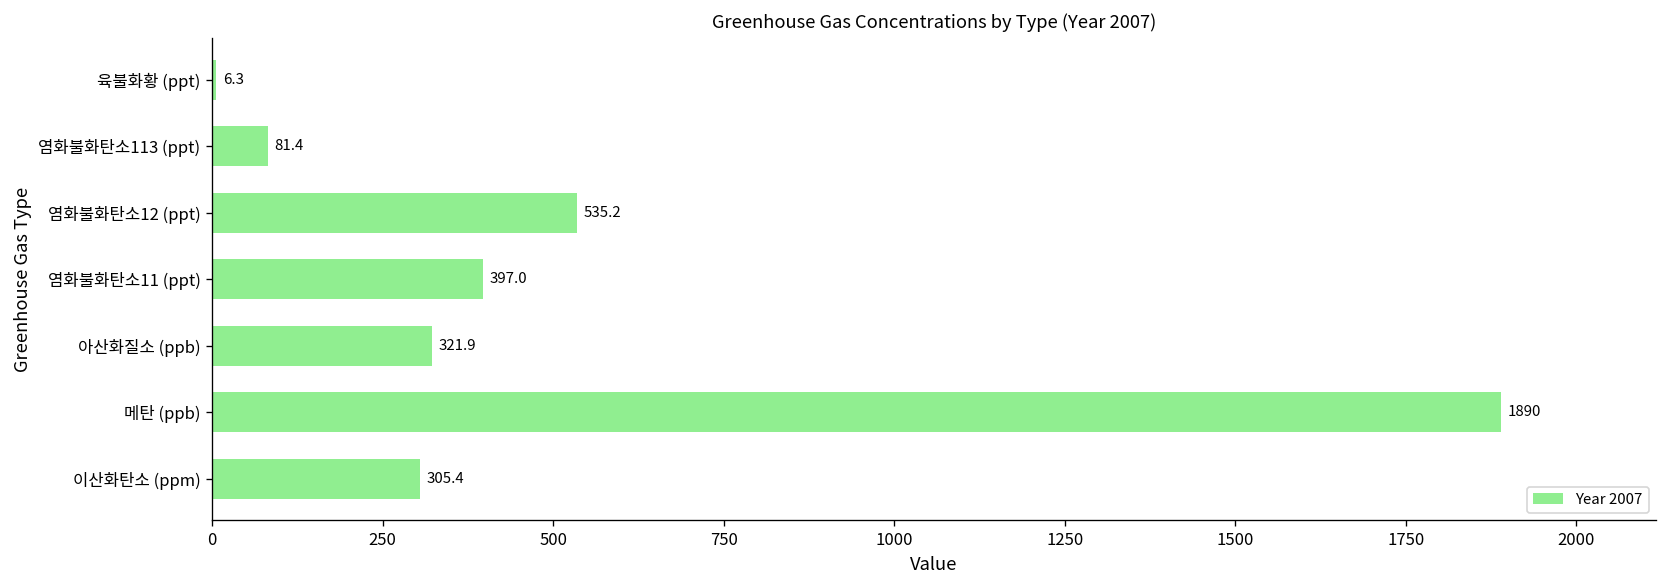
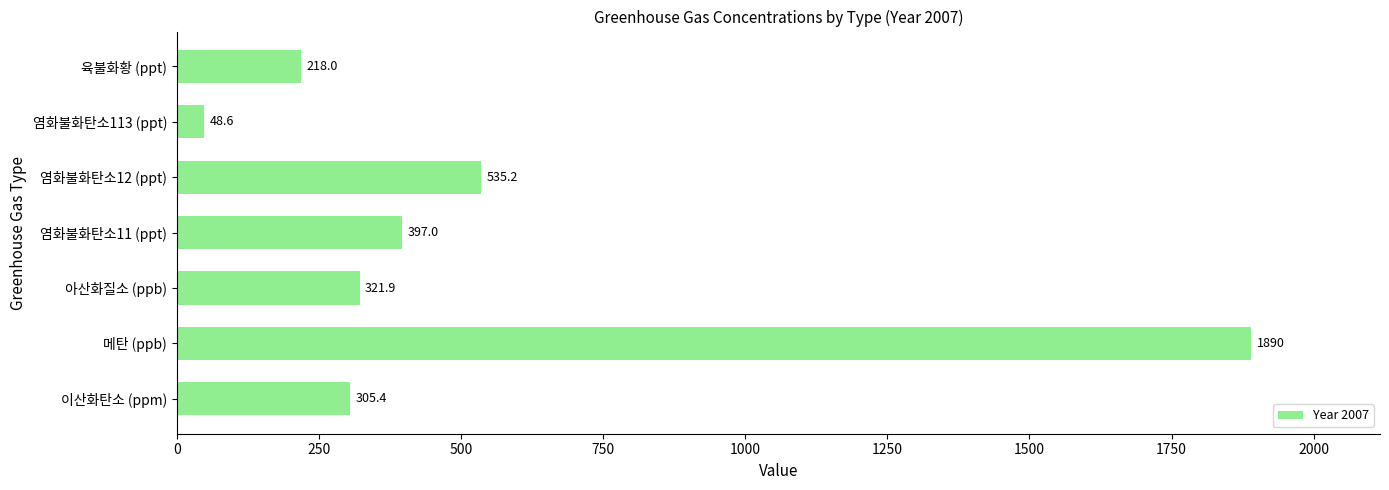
  {
-   "육불화황 (ppt)": 6.3,
-   "염화불화탄소113 (ppt)": 81.4,
+   "육불화황 (ppt)": 218.0,
+   "염화불화탄소113 (ppt)": 48.6,
    "염화불화탄소12 (ppt)": 535.2,
    "염화불화탄소11 (ppt)": 397.0,
    "아산화질소 (ppb)": 321.9,
    "메탄 (ppb)": 1890,
    "이산화탄소 (ppm)": 305.4
  }
